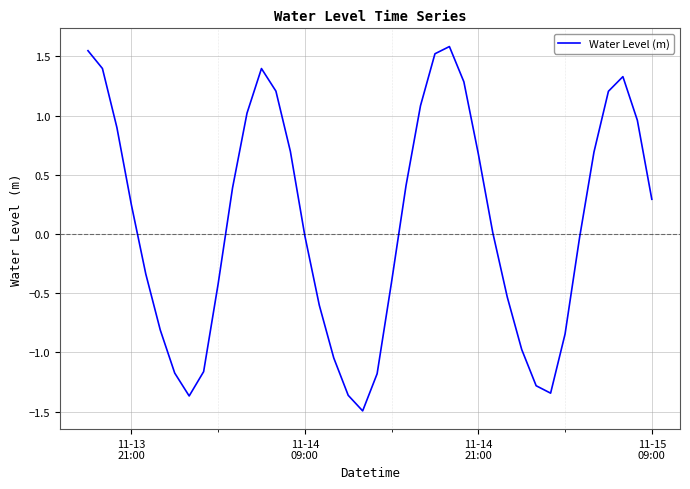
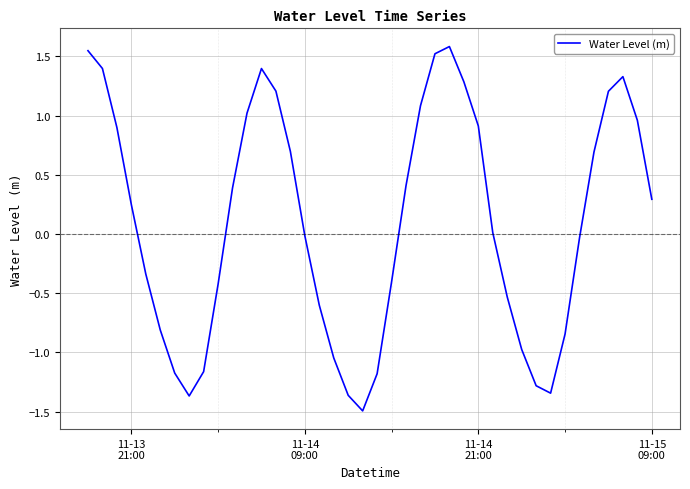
  {
    "11-13 21:00": 0.25,
    "11-14 09:00": -0.01,
-   "11-14 21:00": 0.68,
+   "11-14 21:00": 0.91,
    "11-15 09:00": 0.29
  }
